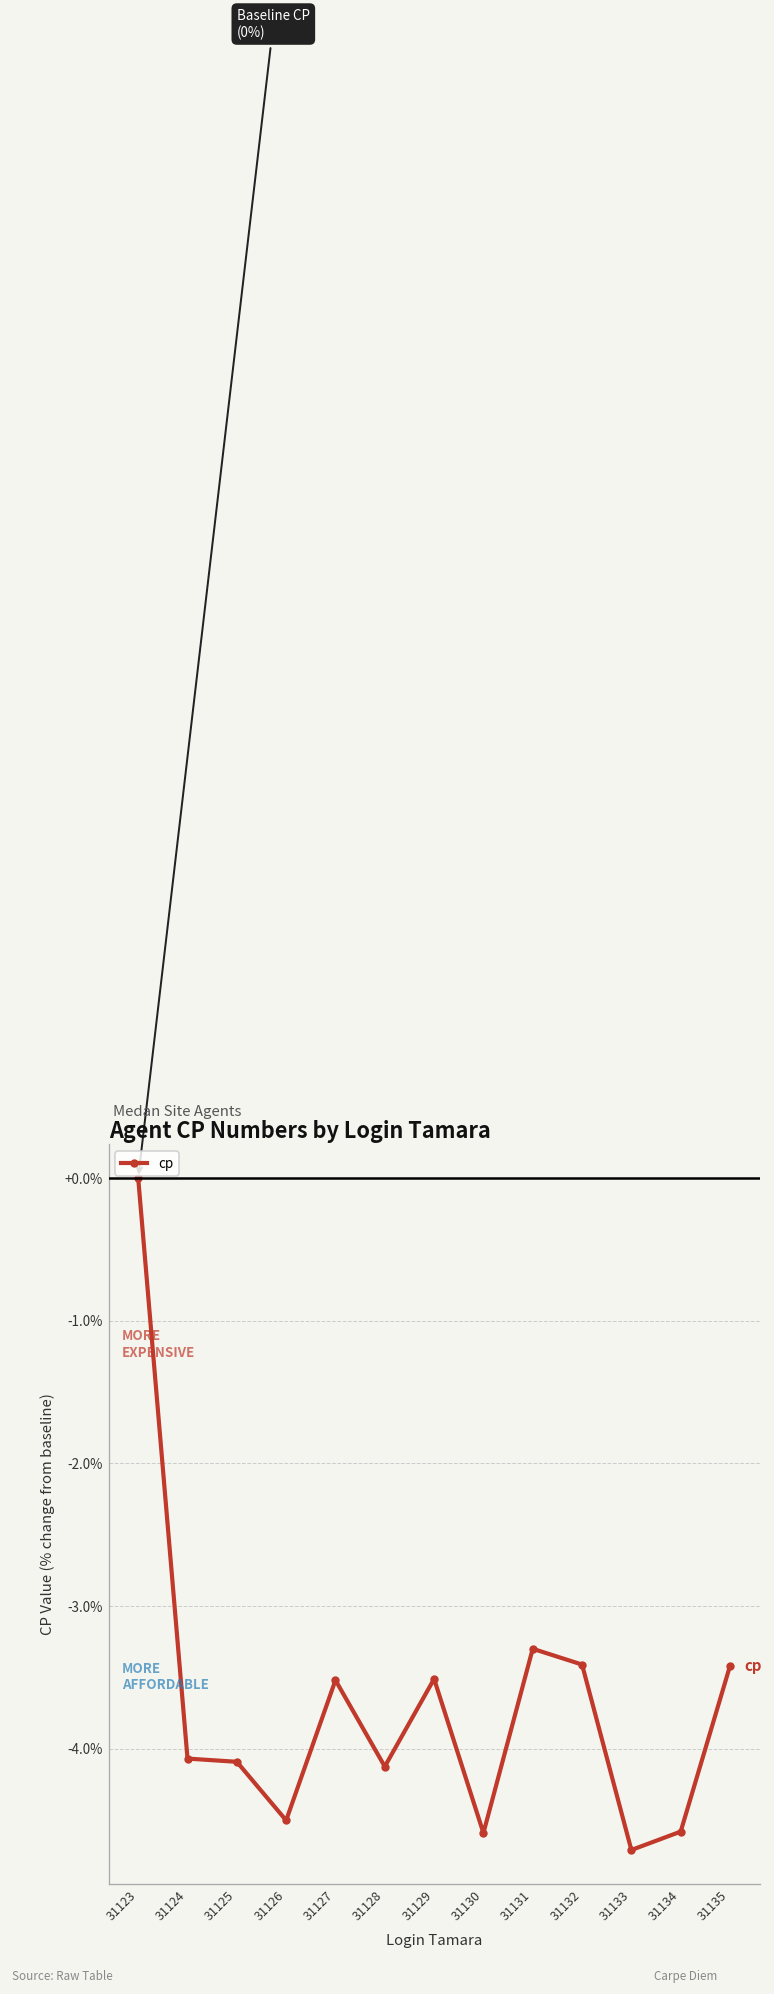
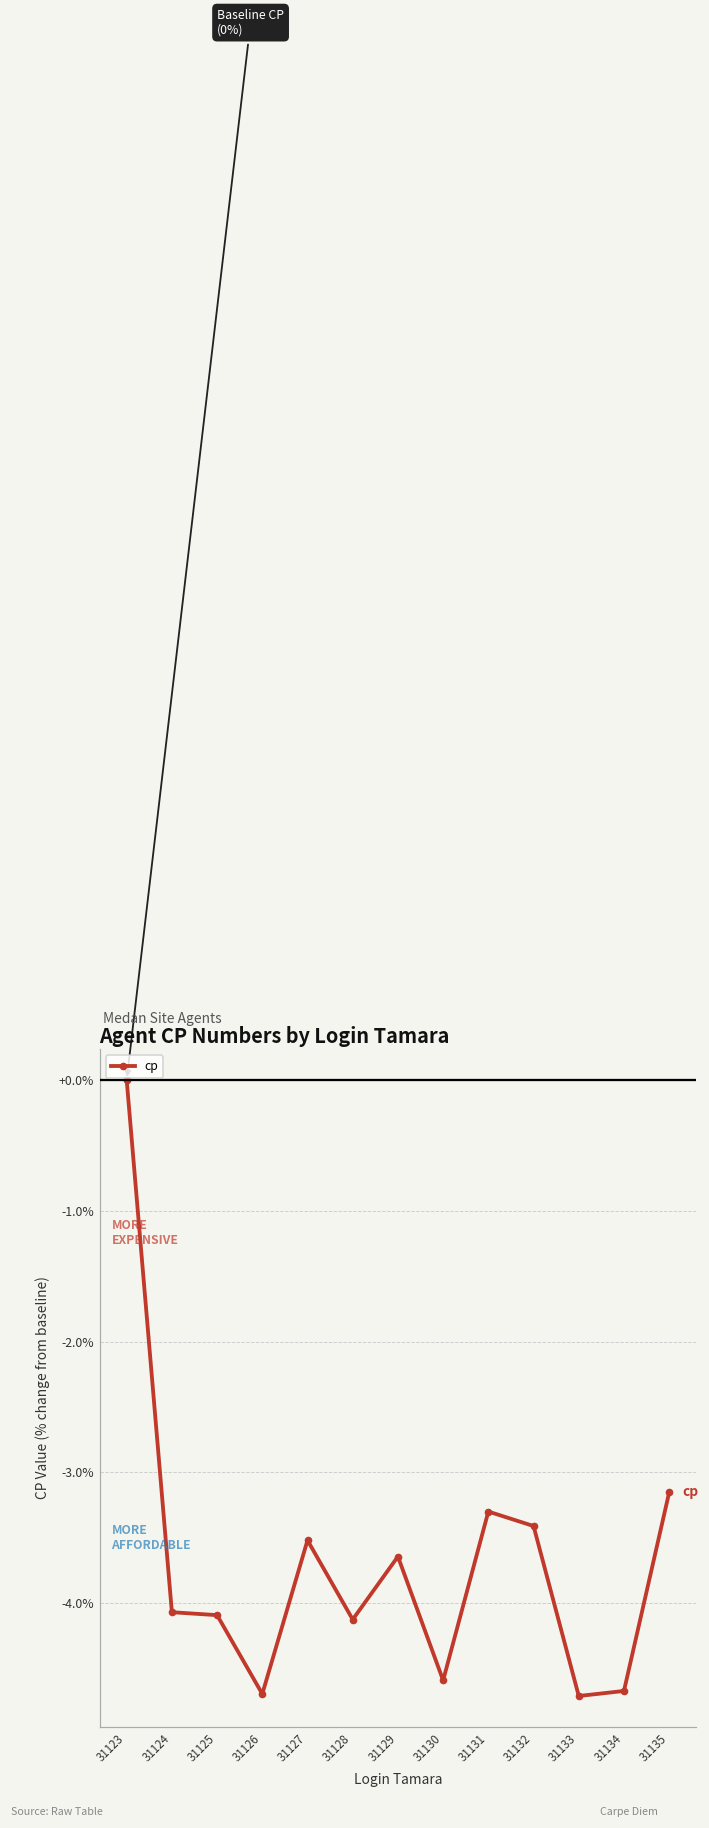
  {
    "31123": "0.00%",
    "31124": "-4.07%",
    "31125": "-4.09%",
-   "31126": "-4.50%",
+   "31126": "-4.69%",
    "31127": "-3.52%",
    "31128": "-4.12%",
-   "31129": "-3.51%",
+   "31129": "-3.64%",
    "31130": "-4.59%",
    "31131": "-3.30%",
    "31132": "-3.41%",
    "31133": "-4.71%",
-   "31134": "-4.58%",
-   "31135": "-3.42%"
+   "31134": "-4.67%",
+   "31135": "-3.15%"
  }
